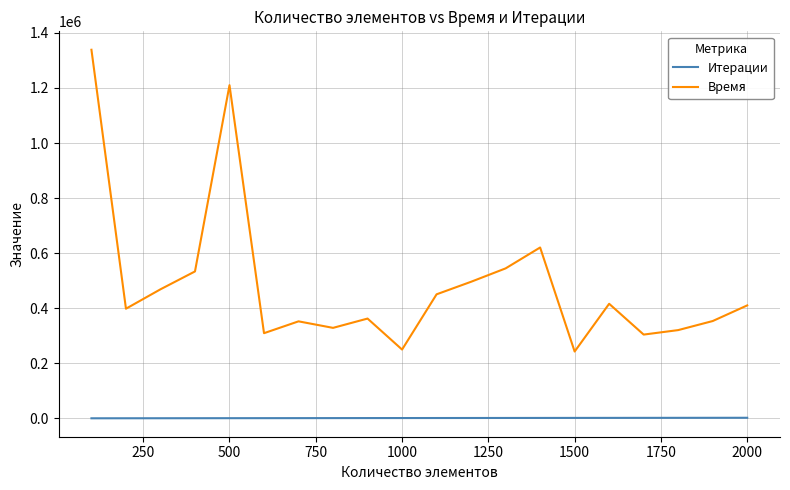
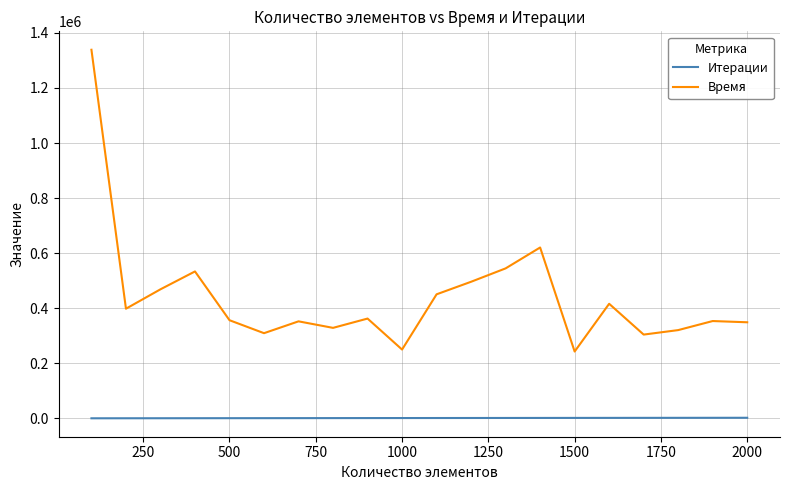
  {
    "Итерации": {
      "500": 0,
      "1000": 0,
      "1500": 0,
      "2000": 0
    },
    "Время": {
-     "500": 1210000,
+     "500": 360000,
      "1000": 250000,
      "1500": 240000,
-     "2000": 410000
+     "2000": 350000
    }
  }
